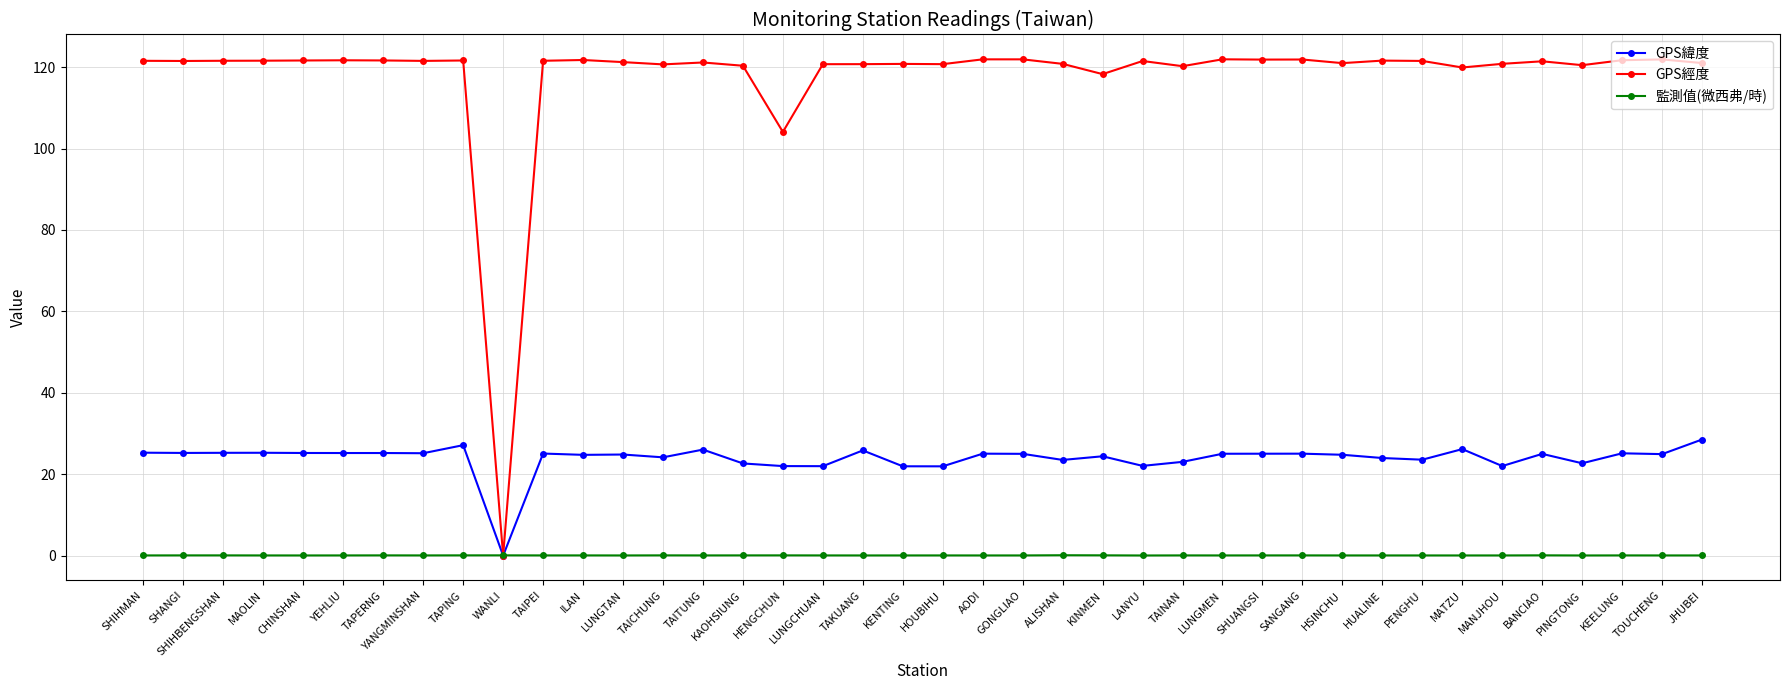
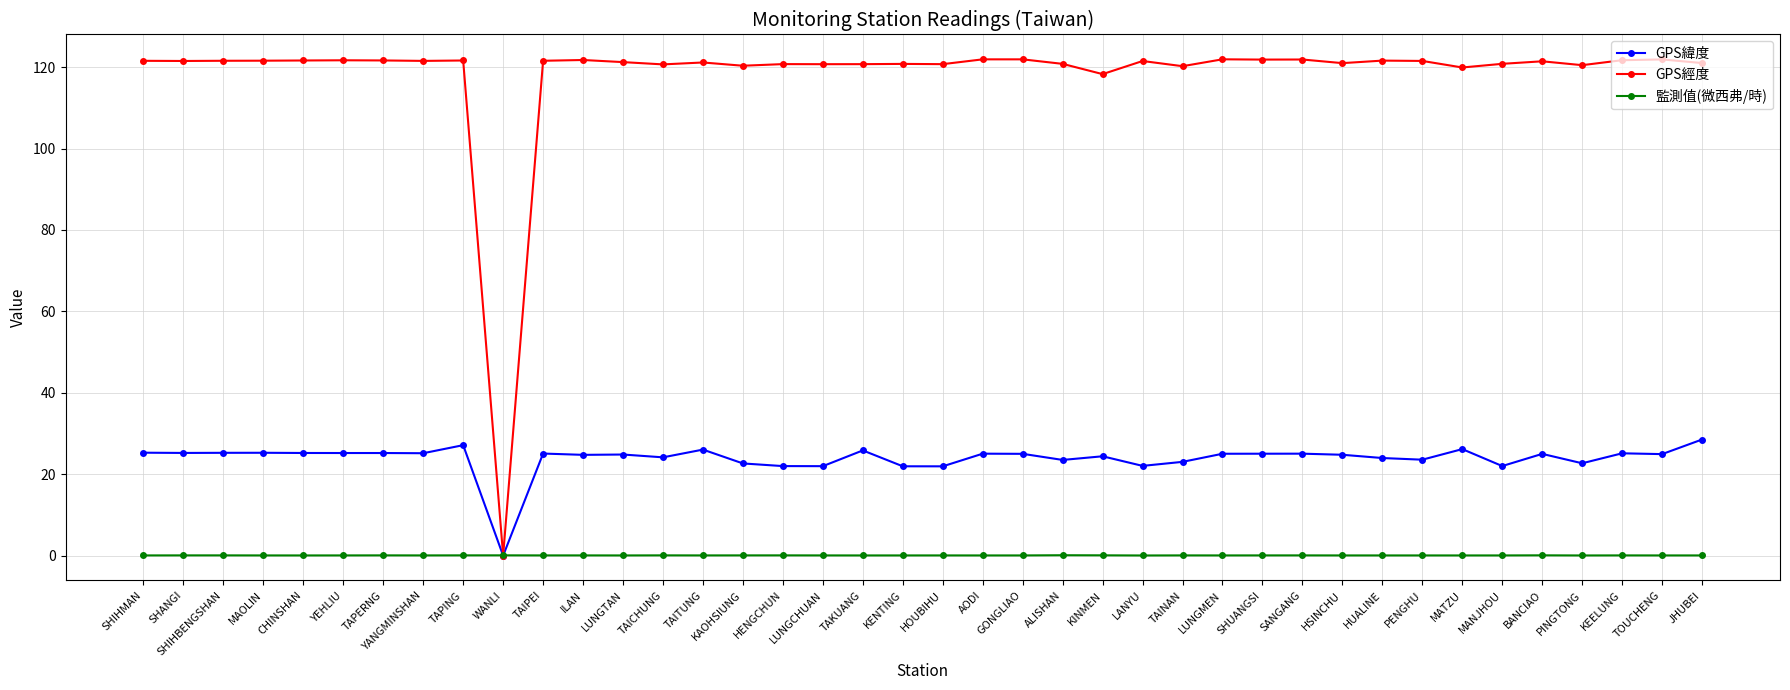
  {
    "GPS緯度": {
      "SHIHMAN": 25,
      "SHANGI": 25,
      "SHIHBENGSHAN": 25,
      "MAOLIN": 25,
      "CHINSHAN": 25,
      "YEHLIU": 25,
      "TAPERNG": 25,
      "YANGMINSHAN": 25,
      "TAPING": 27,
      "TAIPEI": 25,
      "ILAN": 25,
      "LUNGTAN": 25,
      "TAICHUNG": 24,
      "TAITUNG": 26,
      "KAOHSIUNG": 23,
      "HENGCHUN": 22,
      "LUNGCHUAN": 22,
      "TAKUANG": 26,
      "KENTING": 22,
      "HOUBIHU": 22,
      "AODI": 25,
      "GONGLIAO": 25,
      "ALISHAN": 24,
      "KINMEN": 24,
      "LANYU": 22,
      "TAINAN": 23,
      "LUNGMEN": 25,
      "SHUANGSI": 25,
      "SANGANG": 25,
      "HSINCHU": 25,
      "HUALINE": 24,
      "PENGHU": 24,
      "MATZU": 26,
      "MANJHOU": 22,
      "BANCIAO": 25,
      "PINGTONG": 23,
      "KEELUNG": 25,
      "TOUCHENG": 25,
      "JHUBEI": 29
    },
    "GPS經度": {
      "SHIHMAN": 122,
      "SHANGI": 122,
      "SHIHBENGSHAN": 122,
      "MAOLIN": 122,
      "CHINSHAN": 122,
      "YEHLIU": 122,
      "TAPERNG": 122,
      "YANGMINSHAN": 122,
      "TAPING": 122,
      "TAIPEI": 122,
      "ILAN": 122,
      "LUNGTAN": 121,
      "TAICHUNG": 121,
      "TAITUNG": 121,
      "KAOHSIUNG": 120,
-     "HENGCHUN": 104,
+     "HENGCHUN": 121,
      "LUNGCHUAN": 121,
      "TAKUANG": 121,
      "KENTING": 121,
      "HOUBIHU": 121,
      "AODI": 122,
      "GONGLIAO": 122,
      "ALISHAN": 121,
      "KINMEN": 118,
      "LANYU": 122,
      "TAINAN": 120,
      "LUNGMEN": 122,
      "SHUANGSI": 122,
      "SANGANG": 122,
      "HSINCHU": 121,
      "HUALINE": 122,
      "PENGHU": 122,
      "MATZU": 120,
      "MANJHOU": 121,
      "BANCIAO": 121,
      "PINGTONG": 120
    },
    "監測值(微西弗/時)": {
      "SHIHMAN": 0,
      "SHANGI": 0,
      "SHIHBENGSHAN": 0,
      "MAOLIN": 0,
      "CHINSHAN": 0,
      "YEHLIU": 0,
      "TAPERNG": 0,
      "YANGMINSHAN": 0,
      "TAPING": 0,
      "TAIPEI": 0,
      "ILAN": 0,
      "LUNGTAN": 0,
      "TAICHUNG": 0,
      "TAITUNG": 0,
      "KAOHSIUNG": 0,
      "HENGCHUN": 0,
      "LUNGCHUAN": 0,
      "TAKUANG": 0,
      "KENTING": 0,
      "HOUBIHU": 0,
      "AODI": 0,
      "GONGLIAO": 0,
      "ALISHAN": 0,
      "KINMEN": 0,
      "LANYU": 0,
      "TAINAN": 0,
      "LUNGMEN": 0,
      "SHUANGSI": 0,
      "SANGANG": 0,
      "HSINCHU": 0,
      "HUALINE": 0,
      "PENGHU": 0,
      "MATZU": 0,
      "MANJHOU": 0,
      "BANCIAO": 0,
      "PINGTONG": 0,
      "KEELUNG": 0,
      "TOUCHENG": 0,
      "JHUBEI": 0
    }
  }
